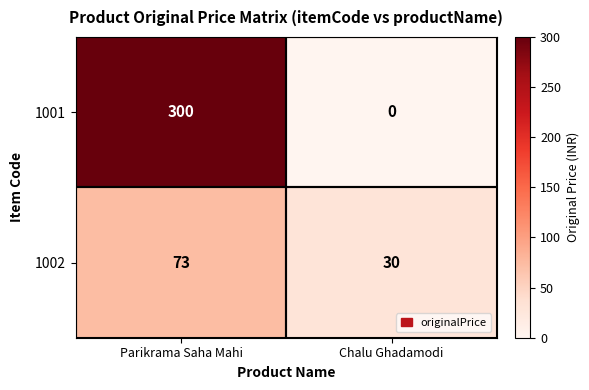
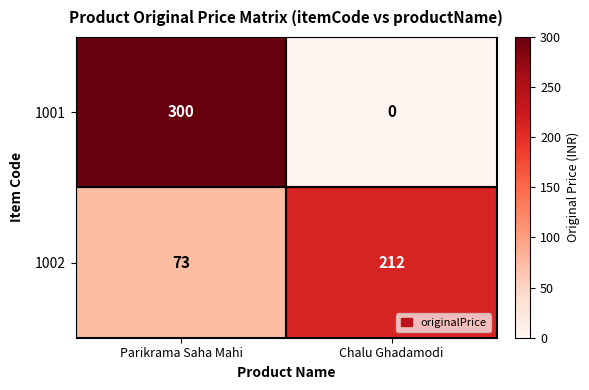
  {
    "1001": {
      "Parikrama Saha Mahi": 300,
      "Chalu Ghadamodi": 0
    },
    "1002": {
      "Parikrama Saha Mahi": 73,
-     "Chalu Ghadamodi": 30
+     "Chalu Ghadamodi": 212
    }
  }
